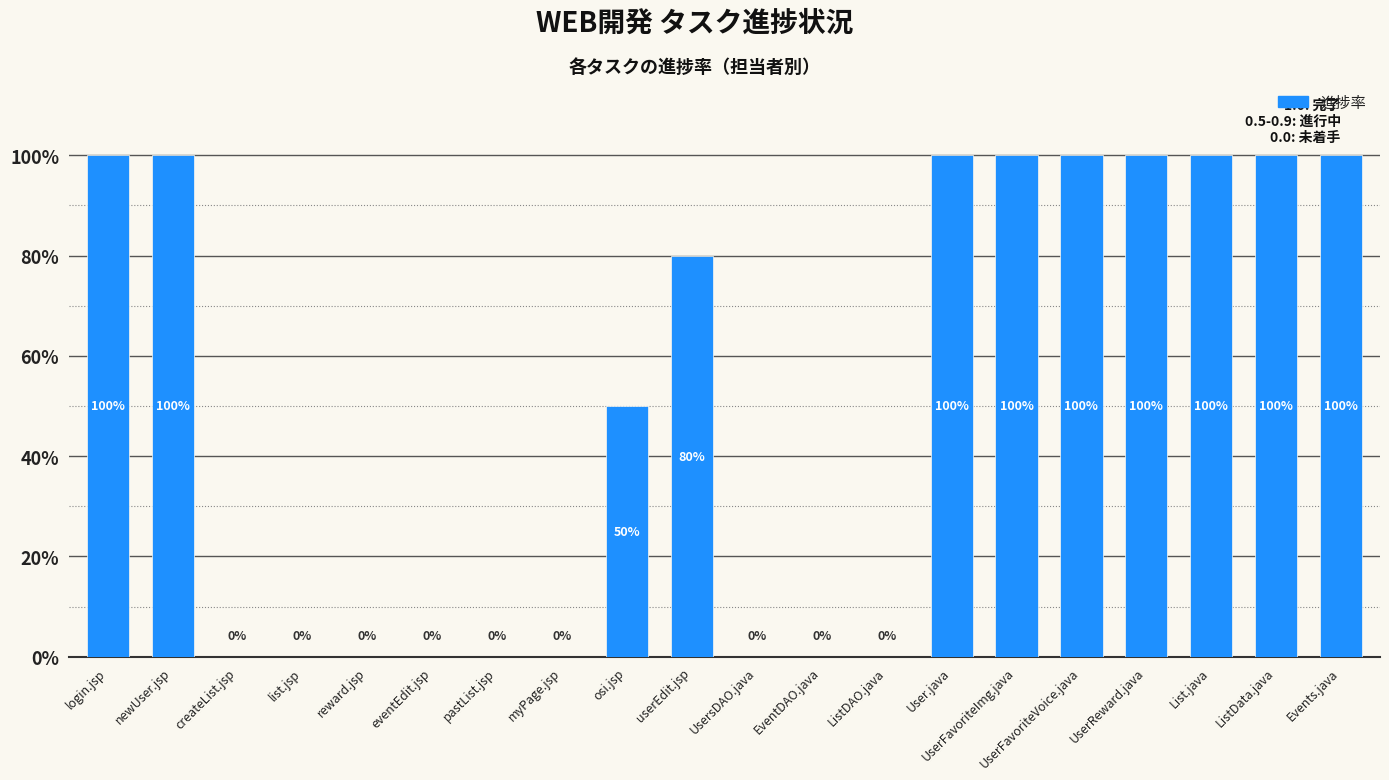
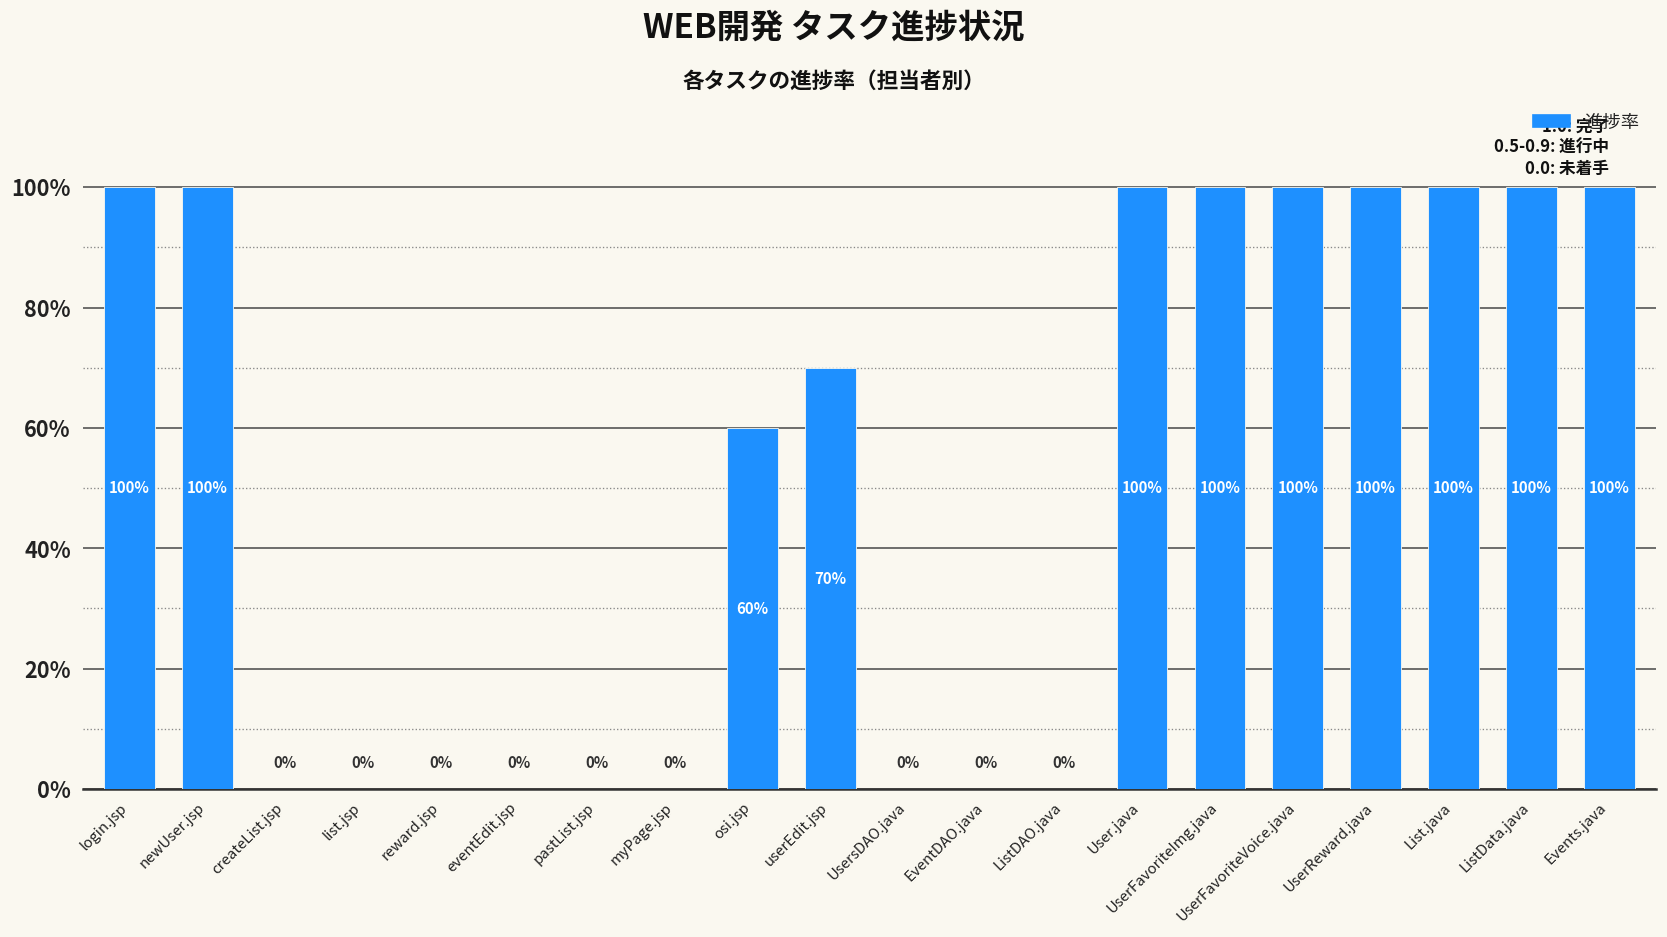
  {
    "login.jsp": "100%",
    "newUser.jsp": "100%",
    "createList.jsp": "0%",
    "list.jsp": "0%",
    "reward.jsp": "0%",
    "eventEdit.jsp": "0%",
    "pastList.jsp": "0%",
    "myPage.jsp": "0%",
-   "osi.jsp": "50%",
-   "userEdit.jsp": "80%",
+   "osi.jsp": "60%",
+   "userEdit.jsp": "70%",
    "UsersDAO.java": "0%",
    "EventDAO.java": "0%",
    "ListDAO.java": "0%",
    "User.java": "100%",
    "UserFavoriteImg.java": "100%",
    "UserFavoriteVoice.java": "100%",
    "UserReward.java": "100%",
    "List.java": "100%",
    "ListData.java": "100%",
    "Events.java": "100%"
  }
